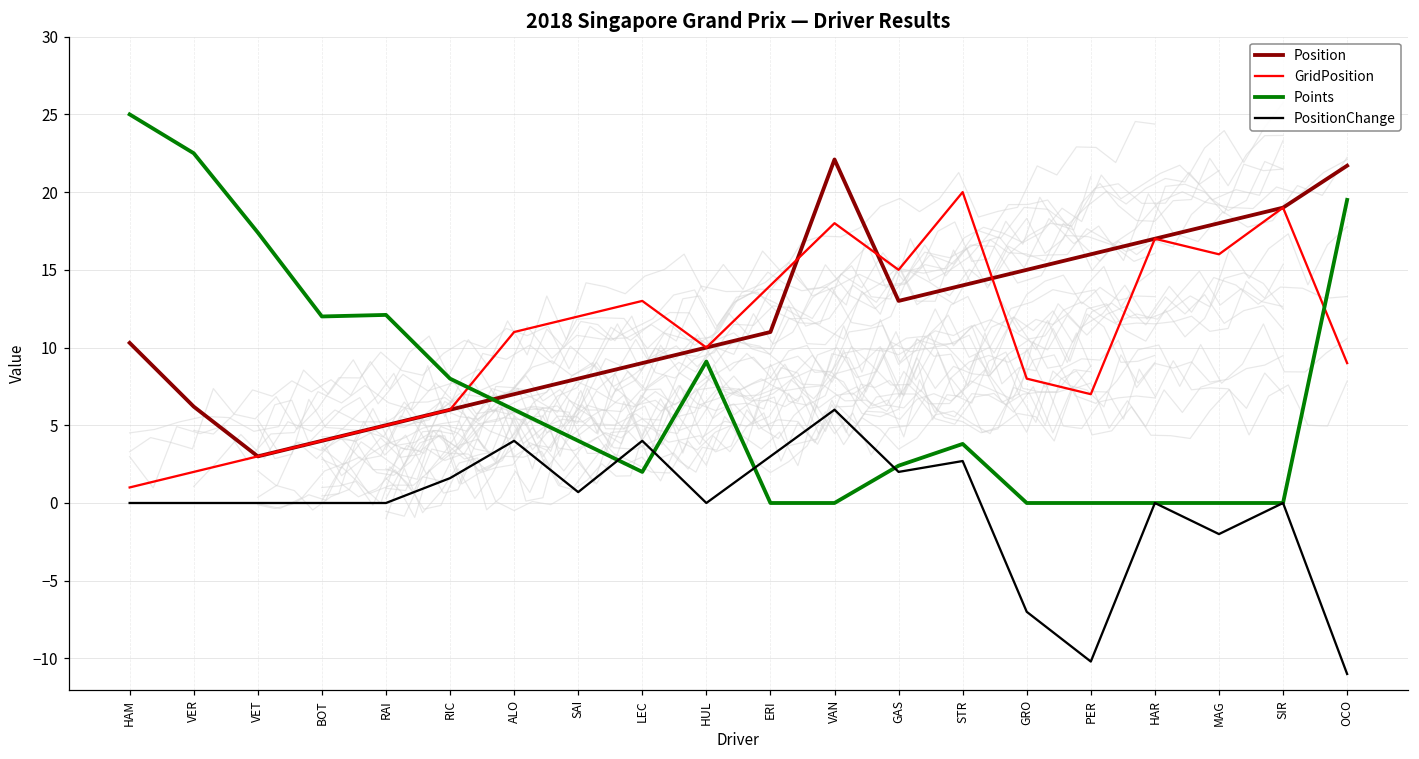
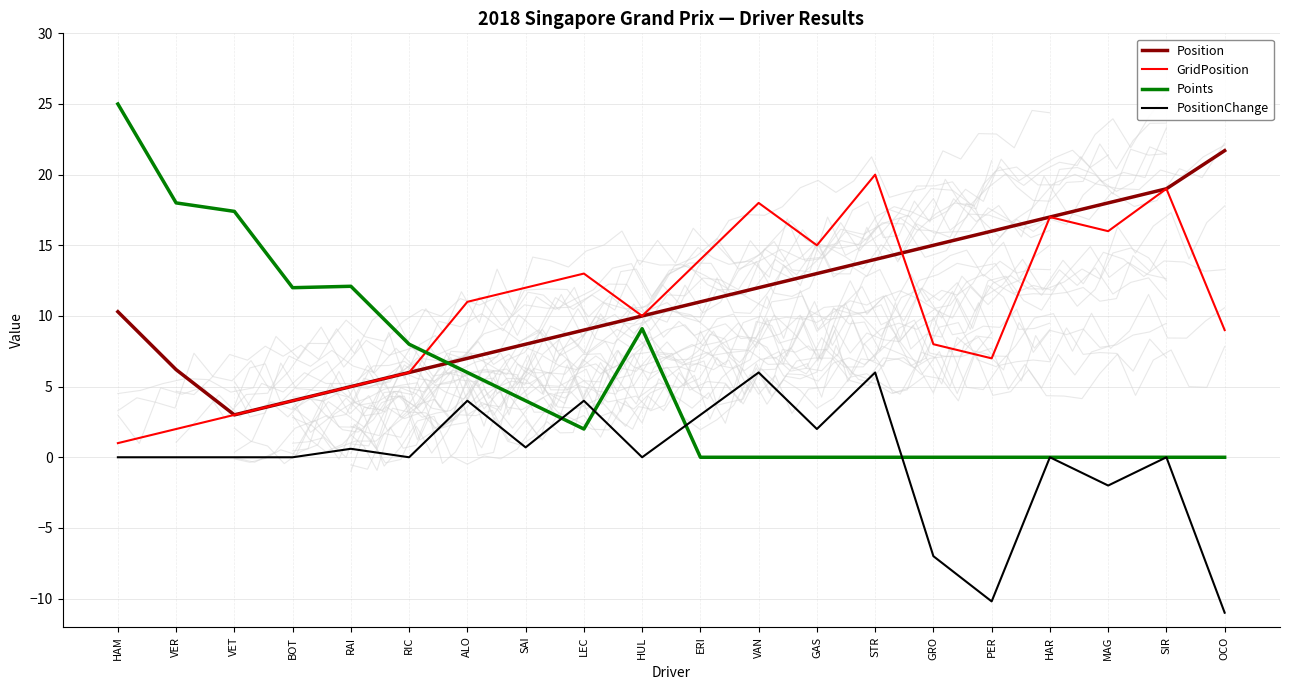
  {
    "Position": {
      "HAM": 10.3,
      "VER": 6.2,
      "ALO": 7.0,
      "SAI": 8.0,
      "LEC": 9.0,
      "ERI": 11.0,
-     "VAN": 22.1,
+     "VAN": 12.0,
      "GAS": 13.0,
      "STR": 14.0,
      "GRO": 15.0,
      "PER": 16.0,
      "MAG": 18.0,
      "OCO": 21.7
    },
    "GridPosition": {
      "HAM": 1.0,
      "VER": 2.0,
      "ALO": 11.0,
      "SAI": 12.0,
      "LEC": 13.0,
      "ERI": 14.0,
      "VAN": 18.0,
      "STR": 20.0,
      "GRO": 8.0,
      "PER": 7.0,
      "MAG": 16.0,
      "OCO": 9.0
    },
    "Points": {
      "HAM": 25.0,
-     "VER": 22.5,
+     "VER": 18.0,
      "VET": 17.4,
      "BOT": 12.0,
      "RAI": 12.1,
      "RIC": 8.0,
      "ALO": 6.0,
      "SAI": 4.0,
      "LEC": 2.0,
      "HUL": 9.1,
      "ERI": 0.0,
      "VAN": 0.0,
-     "GAS": 2.4,
-     "STR": 3.8,
+     "GAS": 0.0,
+     "STR": 0.0,
      "GRO": 0.0,
      "PER": 0.0,
      "MAG": 0.0,
-     "OCO": 19.5
+     "OCO": 0.0
    },
    "PositionChange": {
      "HAM": 0.0,
      "VER": 0.0,
-     "RAI": 0.0,
-     "RIC": 1.6,
+     "RAI": 0.6,
+     "RIC": 0.0,
      "SAI": 0.7,
      "HUL": 0.0,
      "ERI": 3.0,
      "VAN": 6.0,
      "GAS": 2.0,
-     "STR": 2.7,
+     "STR": 6.0,
      "GRO": -7.0,
      "PER": -10.2,
      "MAG": -2.0,
      "OCO": -11.0
    }
  }
